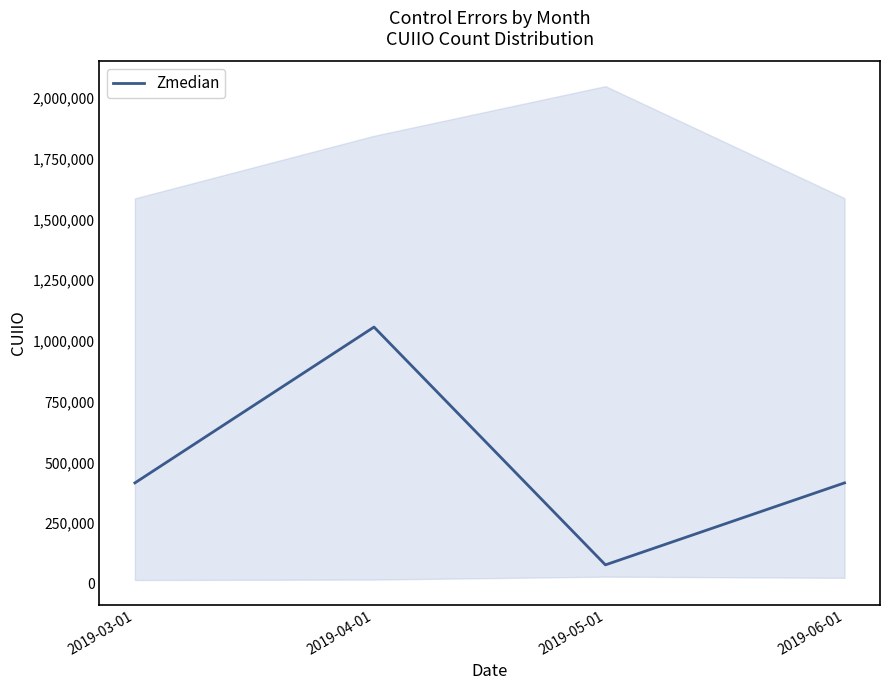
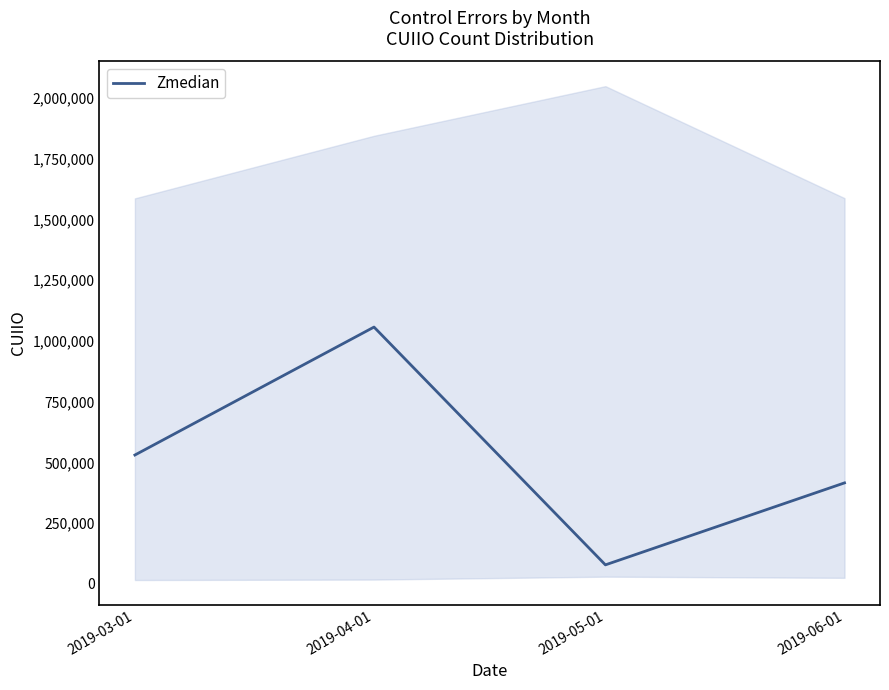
  {
    "Zmedian": {
-     "2019-03-01": "420,000",
+     "2019-03-01": "530,000",
      "2019-04-01": "1,060,000",
      "2019-05-01": "80,000",
      "2019-06-01": "420,000"
    }
  }
